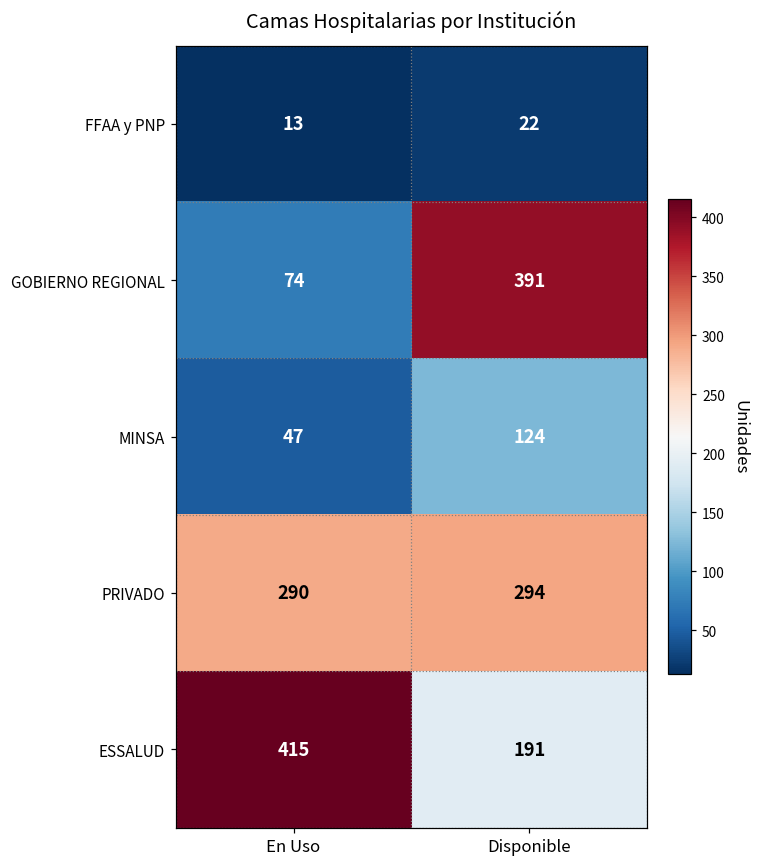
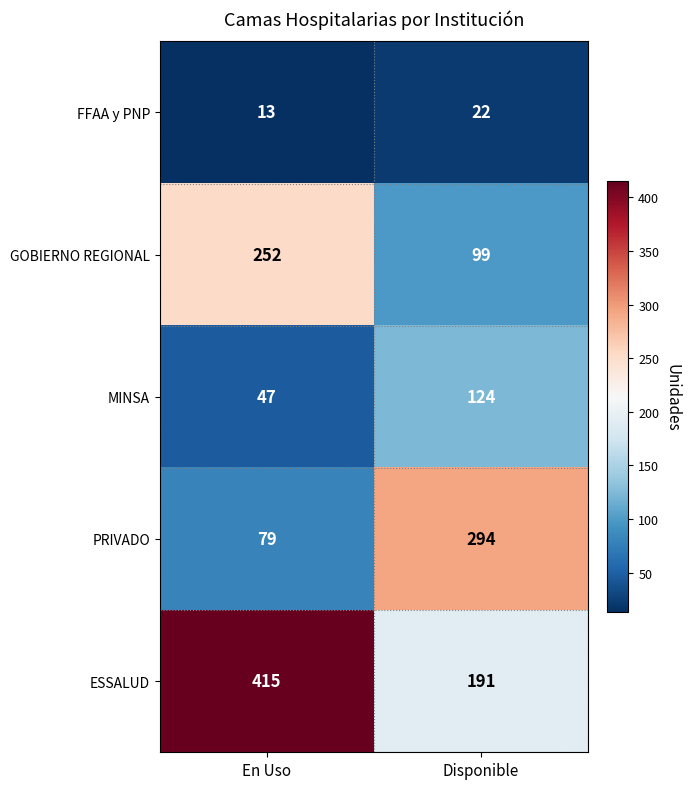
  {
    "FFAA y PNP": {
      "En Uso": 13,
      "Disponible": 22
    },
    "GOBIERNO REGIONAL": {
-     "En Uso": 74,
-     "Disponible": 391
+     "En Uso": 252,
+     "Disponible": 99
    },
    "MINSA": {
      "En Uso": 47,
      "Disponible": 124
    },
    "PRIVADO": {
-     "En Uso": 290,
+     "En Uso": 79,
      "Disponible": 294
    },
    "ESSALUD": {
      "En Uso": 415,
      "Disponible": 191
    }
  }
